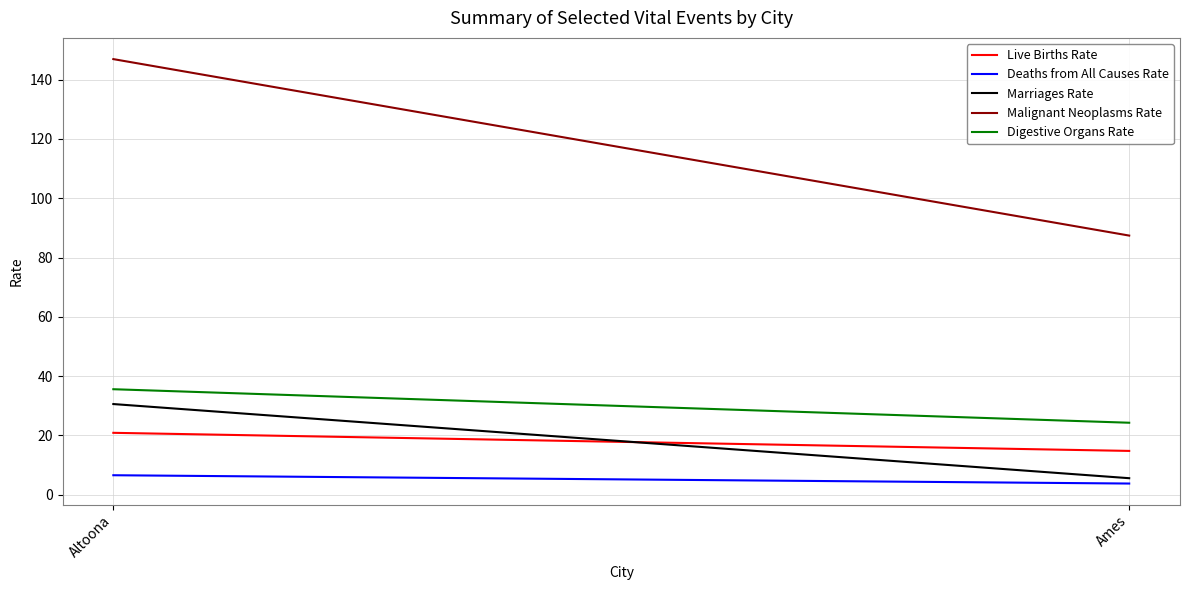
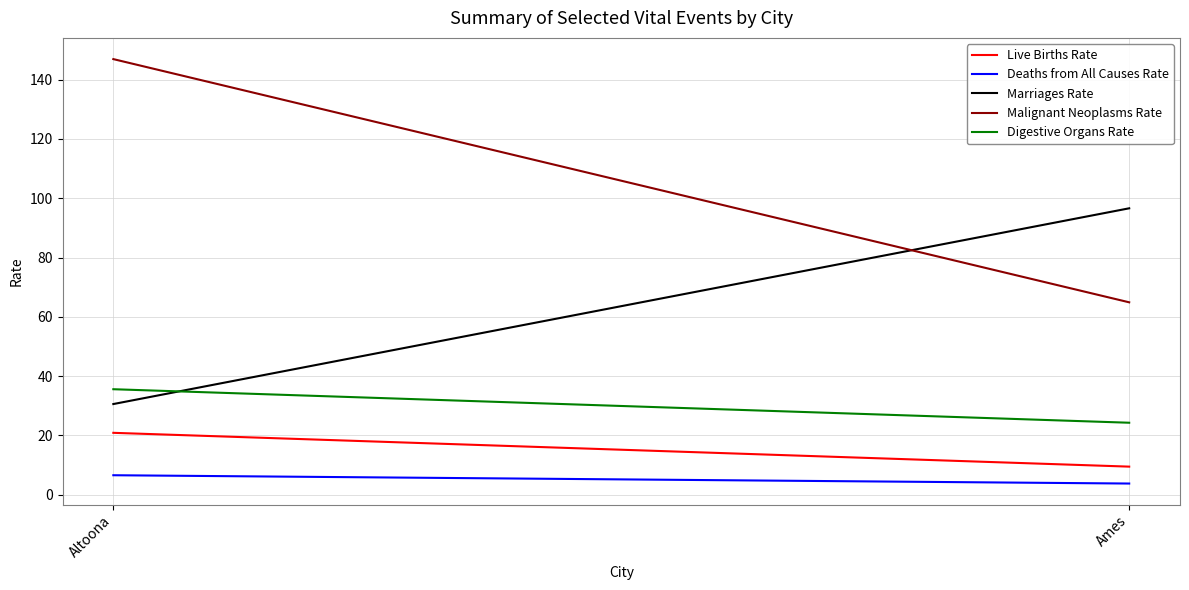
  {
    "Live Births Rate": {
      "Altoona": 21,
-     "Ames": 15
+     "Ames": 10
    },
    "Deaths from All Causes Rate": {
      "Altoona": 7,
      "Ames": 4
    },
    "Marriages Rate": {
      "Altoona": 31,
-     "Ames": 6
+     "Ames": 97
    },
    "Malignant Neoplasms Rate": {
      "Altoona": 147,
-     "Ames": 87
+     "Ames": 65
    },
    "Digestive Organs Rate": {
      "Altoona": 36,
      "Ames": 24
    }
  }
